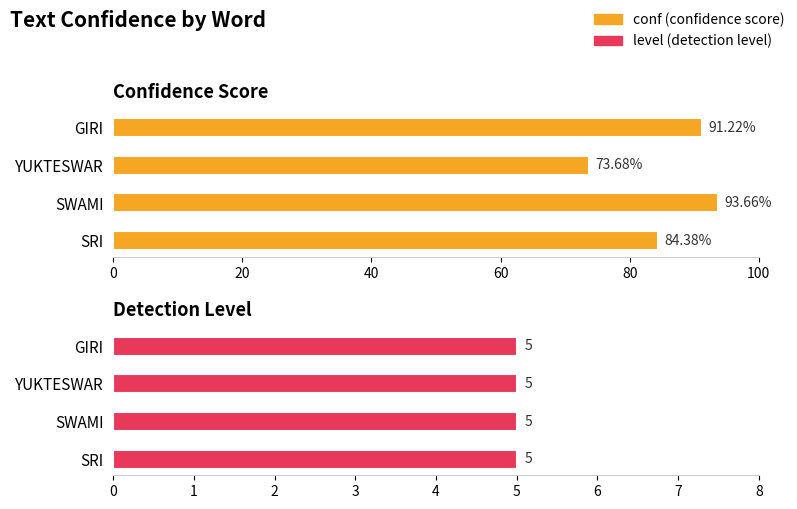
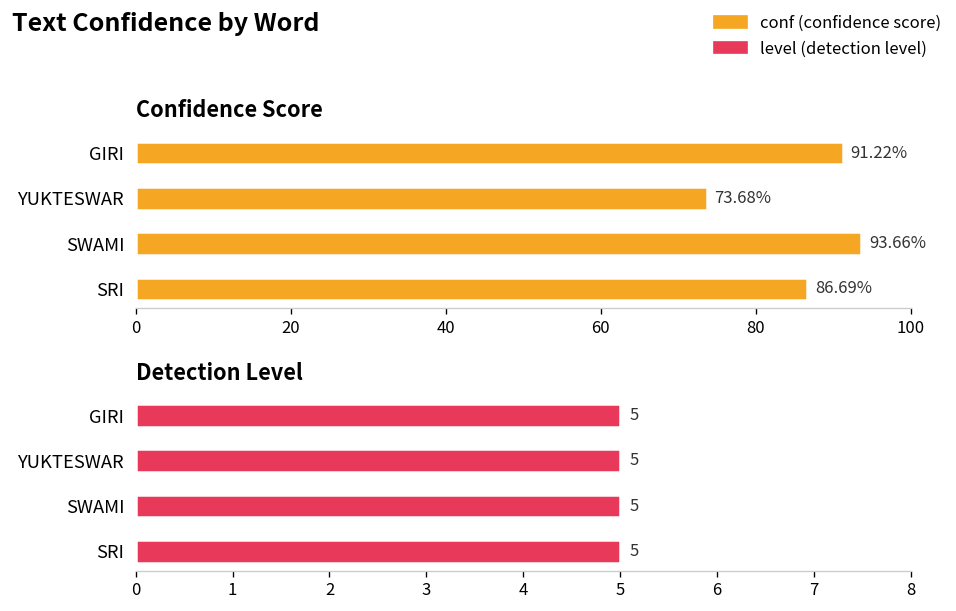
  {
    "Confidence Score": {
      "GIRI": "91.22%",
      "YUKTESWAR": "73.68%",
      "SWAMI": "93.66%",
-     "SRI": "84.38%"
+     "SRI": "86.69%"
    },
    "Detection Level": {
      "GIRI": "5",
      "YUKTESWAR": "5",
      "SWAMI": "5",
      "SRI": "5"
    }
  }
